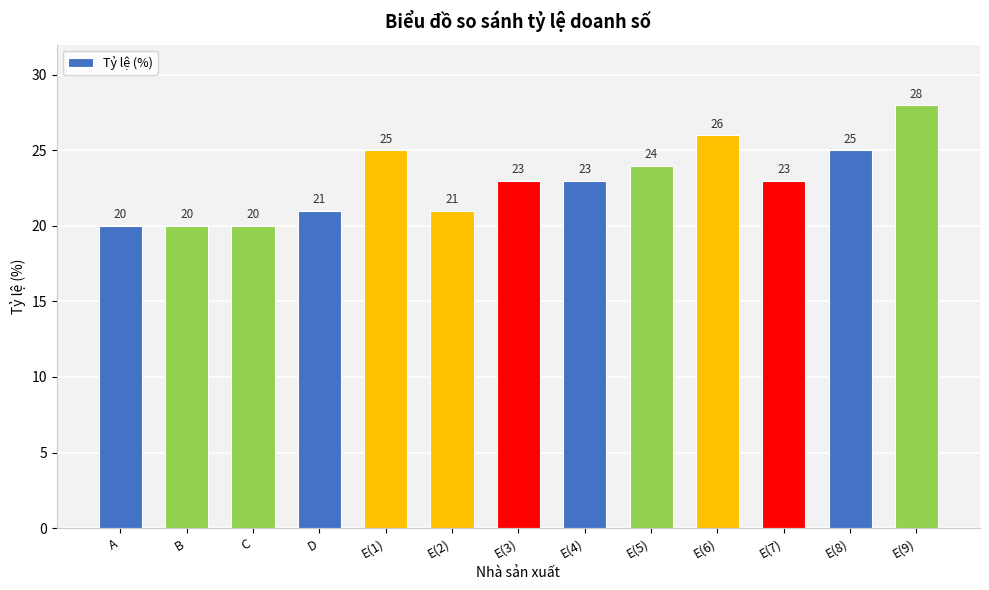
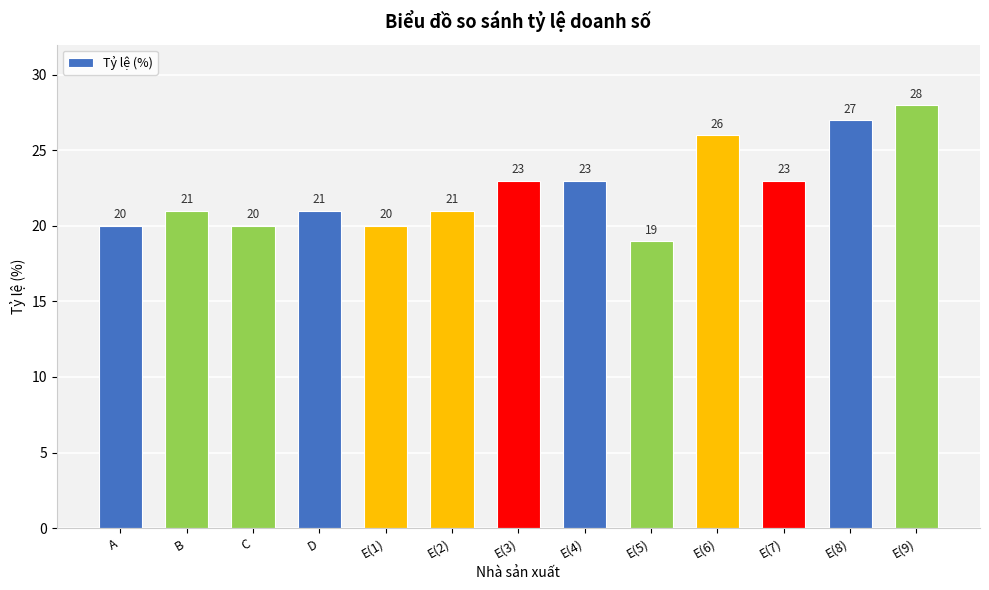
  {
    "A": 20,
-   "B": 20,
+   "B": 21,
    "C": 20,
    "D": 21,
-   "E(1)": 25,
+   "E(1)": 20,
    "E(2)": 21,
    "E(3)": 23,
    "E(4)": 23,
-   "E(5)": 24,
+   "E(5)": 19,
    "E(6)": 26,
    "E(7)": 23,
-   "E(8)": 25,
+   "E(8)": 27,
    "E(9)": 28
  }
